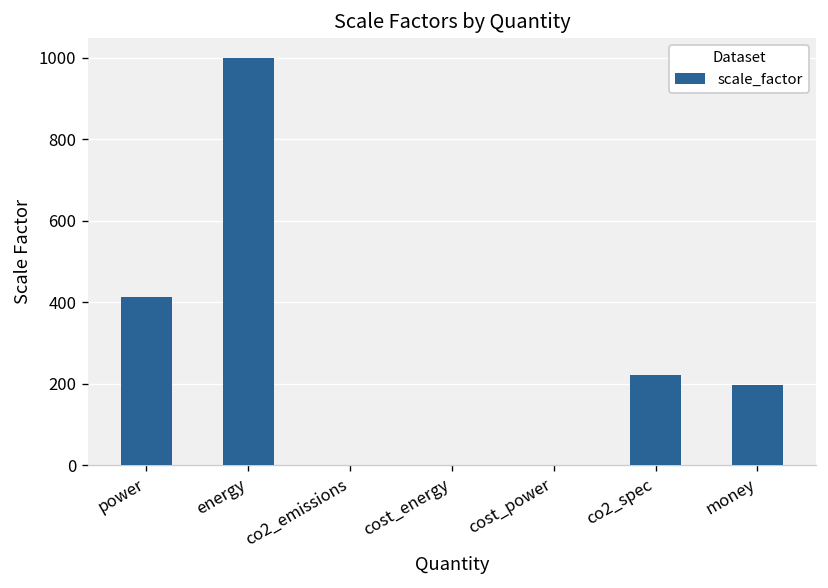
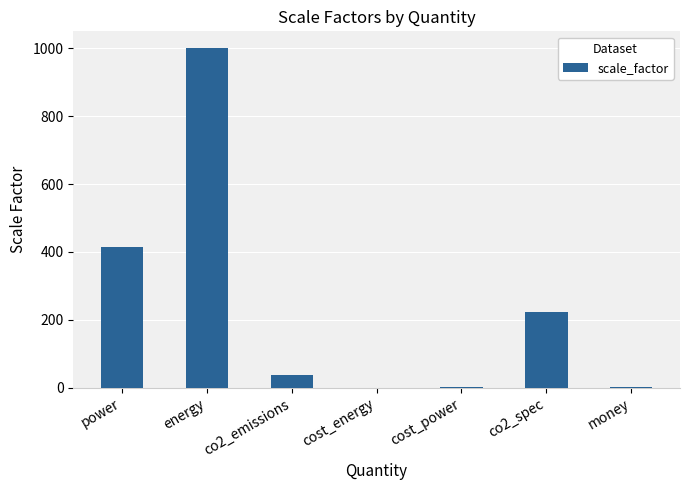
  {
    "power": 410,
    "energy": 1000,
-   "co2_emissions": 0,
+   "co2_emissions": 40,
    "co2_spec": 220,
-   "money": 200
+   "money": 0
  }
